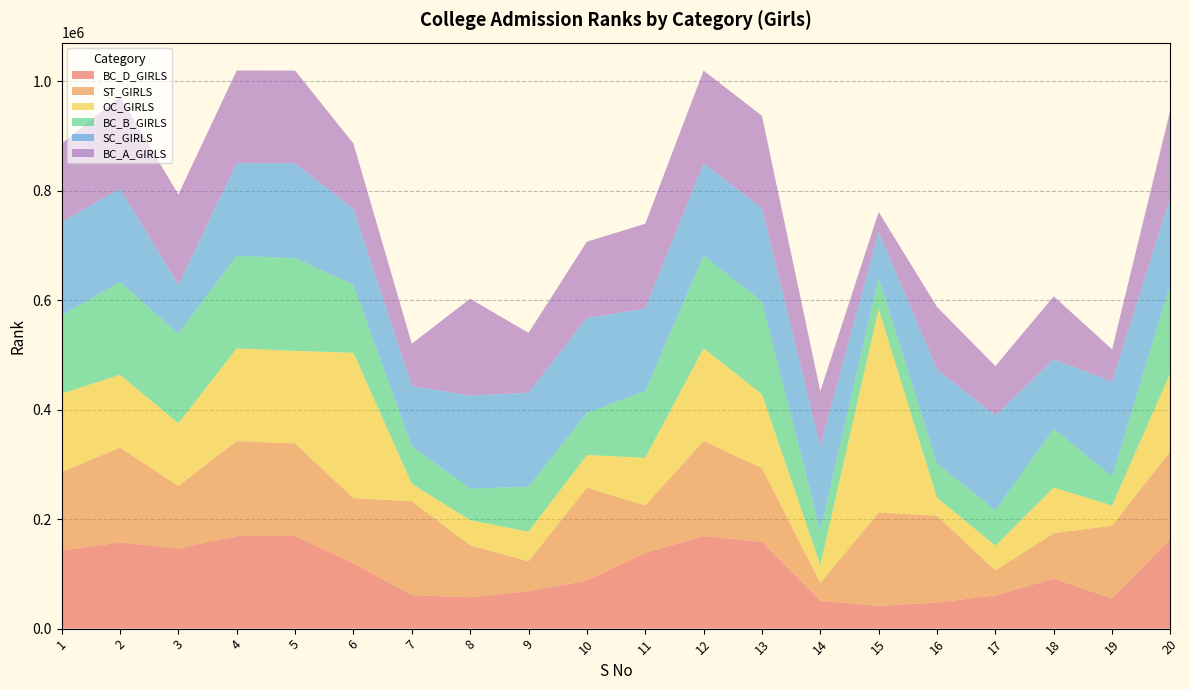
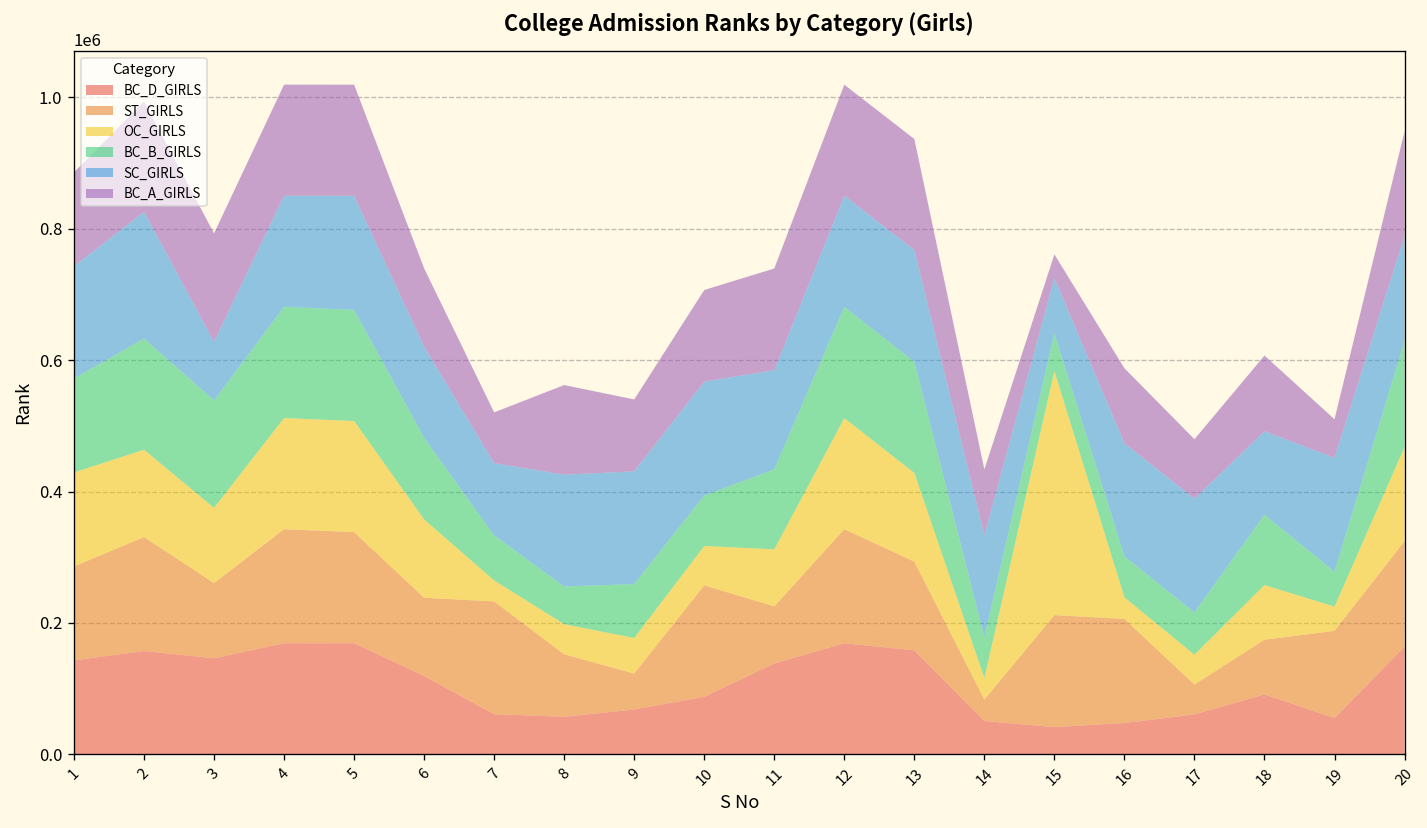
  {
    "OC_GIRLS": {
      "1": 140000,
      "2": 130000,
      "3": 110000,
      "4": 170000,
      "5": 170000,
-     "6": 270000,
+     "6": 120000,
      "7": 30000,
      "8": 50000,
      "9": 50000,
      "10": 60000,
      "11": 90000,
      "12": 170000,
      "13": 140000,
      "14": 30000,
      "15": 370000,
      "16": 30000,
      "17": 50000,
      "18": 80000,
      "19": 40000,
      "20": 140000
    },
    "BC_B_GIRLS": {
      "1": 140000,
      "2": 170000,
      "3": 160000,
      "4": 170000,
      "5": 170000,
      "6": 120000,
      "7": 70000,
      "8": 60000,
      "9": 80000,
      "10": 80000,
      "11": 120000,
      "12": 170000,
      "13": 170000,
      "14": 60000,
      "15": 60000,
      "16": 60000,
      "17": 60000,
      "18": 110000,
      "19": 50000,
      "20": 160000
    },
    "SC_GIRLS": {
      "1": 170000,
-     "2": 170000,
+     "2": 190000,
      "3": 90000,
      "4": 170000,
      "5": 170000,
      "6": 140000,
      "7": 110000,
      "8": 170000,
      "9": 170000,
      "10": 170000,
      "11": 150000,
      "12": 170000,
      "13": 170000,
      "14": 150000,
      "15": 80000,
      "16": 170000,
      "17": 170000,
      "18": 130000,
      "19": 170000,
      "20": 160000
    },
    "BC_A_GIRLS": {
      "1": 140000,
      "3": 170000,
      "4": 170000,
      "5": 170000,
      "6": 120000,
      "7": 80000,
-     "8": 180000,
+     "8": 140000,
      "9": 110000,
      "10": 140000,
      "11": 150000,
      "12": 170000,
      "13": 170000,
      "14": 100000,
      "15": 40000,
      "16": 110000,
      "17": 90000,
      "18": 120000,
      "19": 60000,
      "20": 160000
    }
  }
